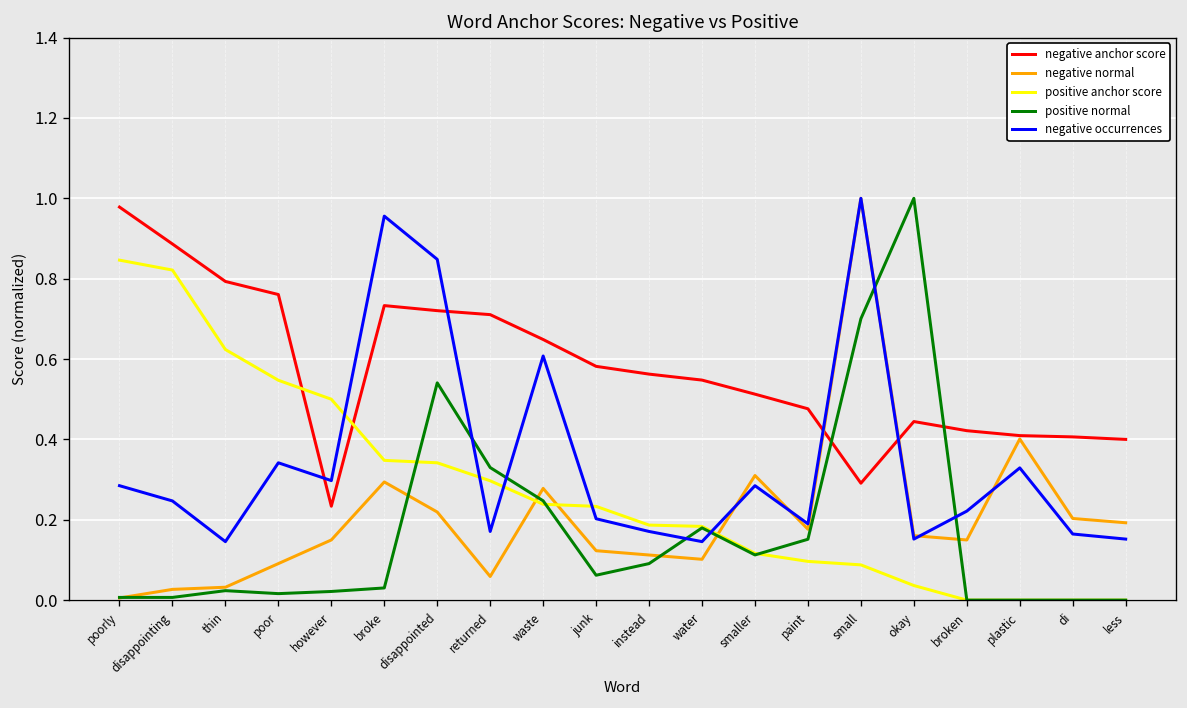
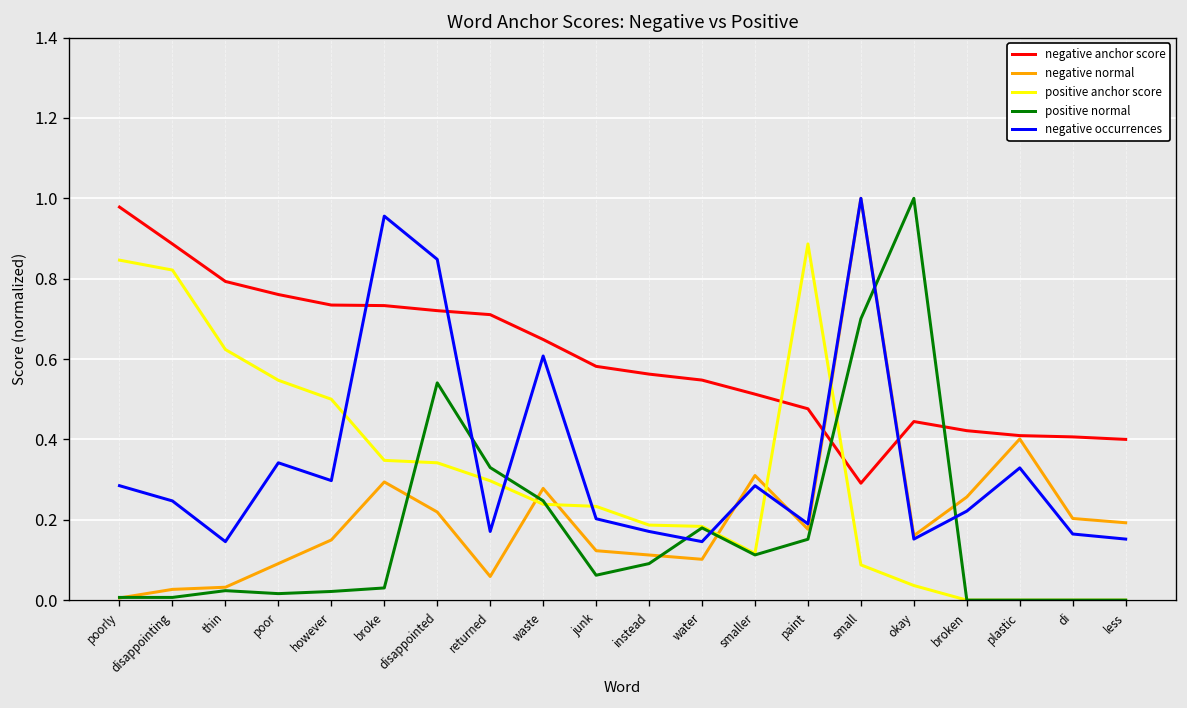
  {
    "negative anchor score": {
      "poorly": 0.98,
      "disappointing": 0.89,
      "thin": 0.79,
      "poor": 0.76,
-     "however": 0.23,
+     "however": 0.73,
      "broke": 0.73,
      "disappointed": 0.72,
      "returned": 0.71,
      "waste": 0.65,
      "junk": 0.58,
      "instead": 0.56,
      "water": 0.55,
      "smaller": 0.51,
      "paint": 0.48,
      "small": 0.29,
      "okay": 0.44,
      "broken": 0.42,
      "plastic": 0.41,
      "di": 0.41,
      "less": 0.40
    },
    "negative normal": {
      "disappointing": 0.03,
      "thin": 0.03,
      "poor": 0.09,
      "however": 0.15,
      "broke": 0.29,
      "disappointed": 0.22,
      "returned": 0.06,
      "waste": 0.28,
      "junk": 0.12,
      "instead": 0.11,
      "water": 0.10,
      "smaller": 0.31,
      "paint": 0.18,
      "okay": 0.16,
-     "broken": 0.15,
+     "broken": 0.26,
      "plastic": 0.40,
      "di": 0.20,
      "less": 0.19
    },
    "positive anchor score": {
      "poorly": 0.85,
      "disappointing": 0.82,
      "thin": 0.62,
      "poor": 0.55,
      "however": 0.50,
      "broke": 0.35,
      "disappointed": 0.34,
      "returned": 0.30,
      "waste": 0.24,
      "junk": 0.23,
      "instead": 0.19,
-     "paint": 0.10,
+     "paint": 0.89,
      "small": 0.09,
      "okay": 0.04
    },
    "positive normal": {
      "disappointing": 0.01,
      "thin": 0.02,
      "poor": 0.02,
      "however": 0.02,
      "broke": 0.03,
      "disappointed": 0.54,
      "returned": 0.33,
      "waste": 0.25,
      "junk": 0.06,
      "instead": 0.09,
      "paint": 0.15,
      "small": 0.70,
      "okay": 1.00
    },
    "negative occurrences": {
      "poorly": 0.28,
      "disappointing": 0.25,
      "thin": 0.15,
      "poor": 0.34,
      "however": 0.30,
      "broke": 0.96,
      "disappointed": 0.85,
      "returned": 0.17,
      "waste": 0.61,
      "junk": 0.20,
      "instead": 0.17,
      "water": 0.15,
      "smaller": 0.28,
      "paint": 0.19,
      "okay": 0.15,
      "broken": 0.22,
      "plastic": 0.33,
      "di": 0.16,
      "less": 0.15
    }
  }
